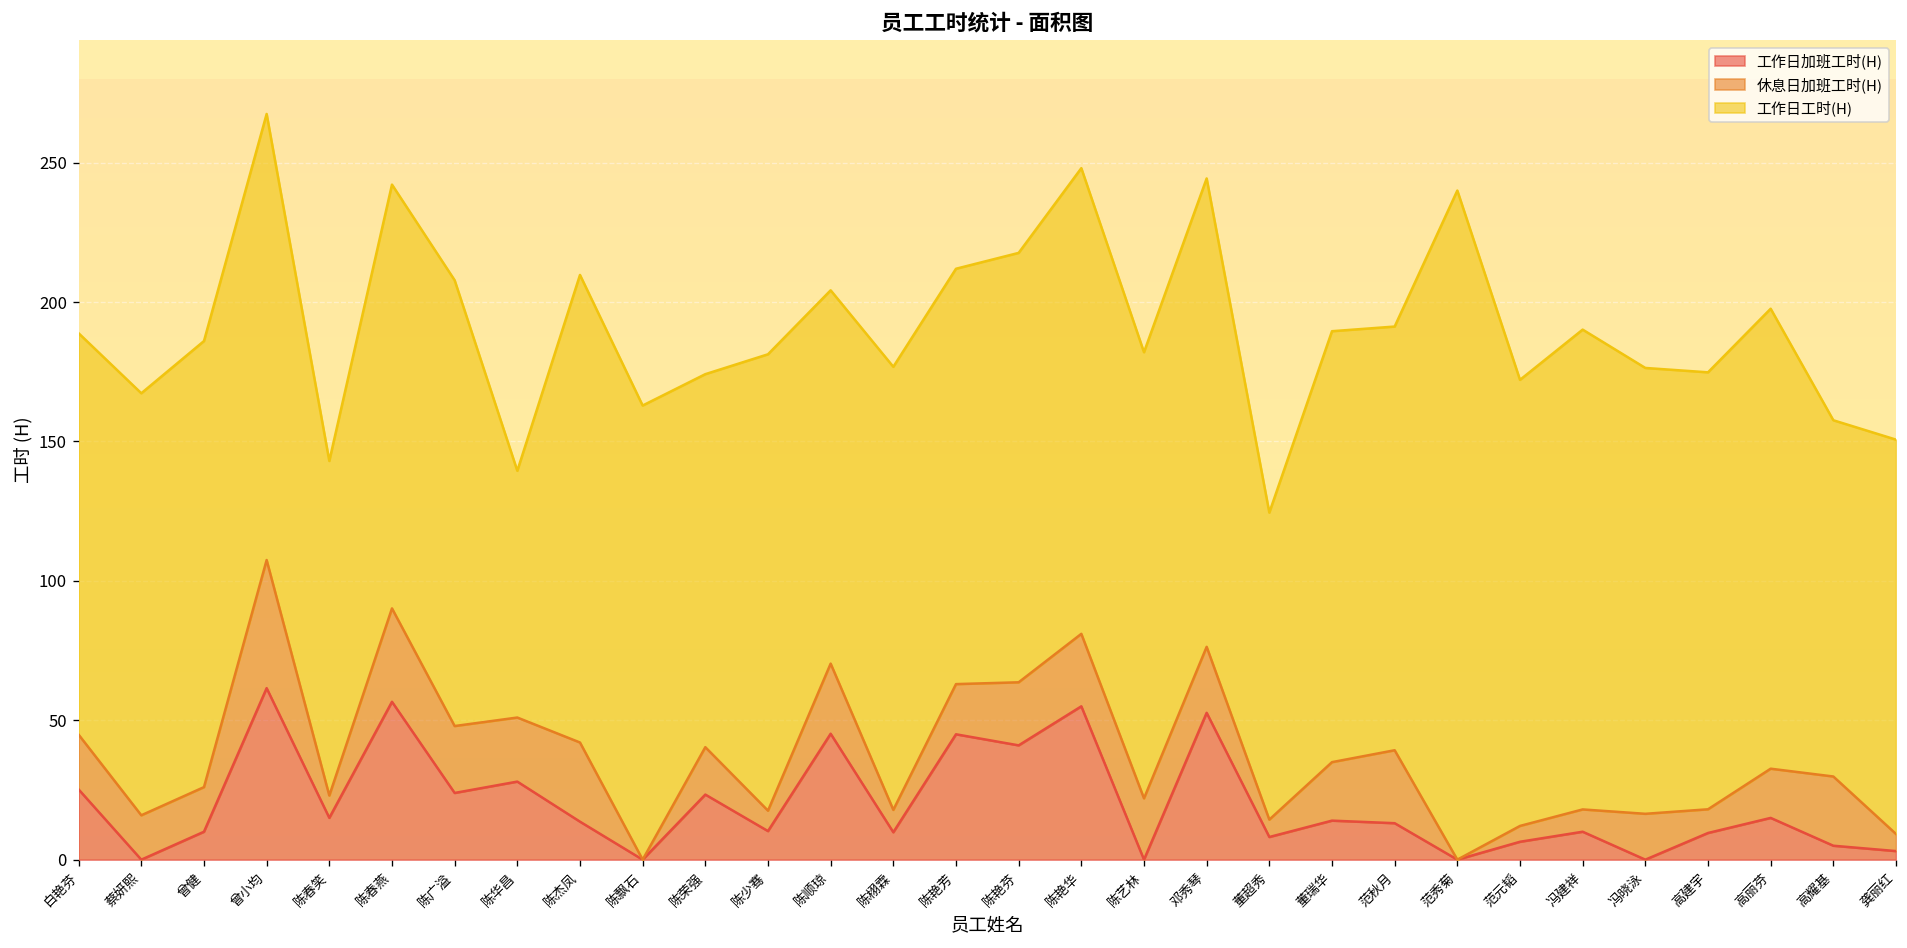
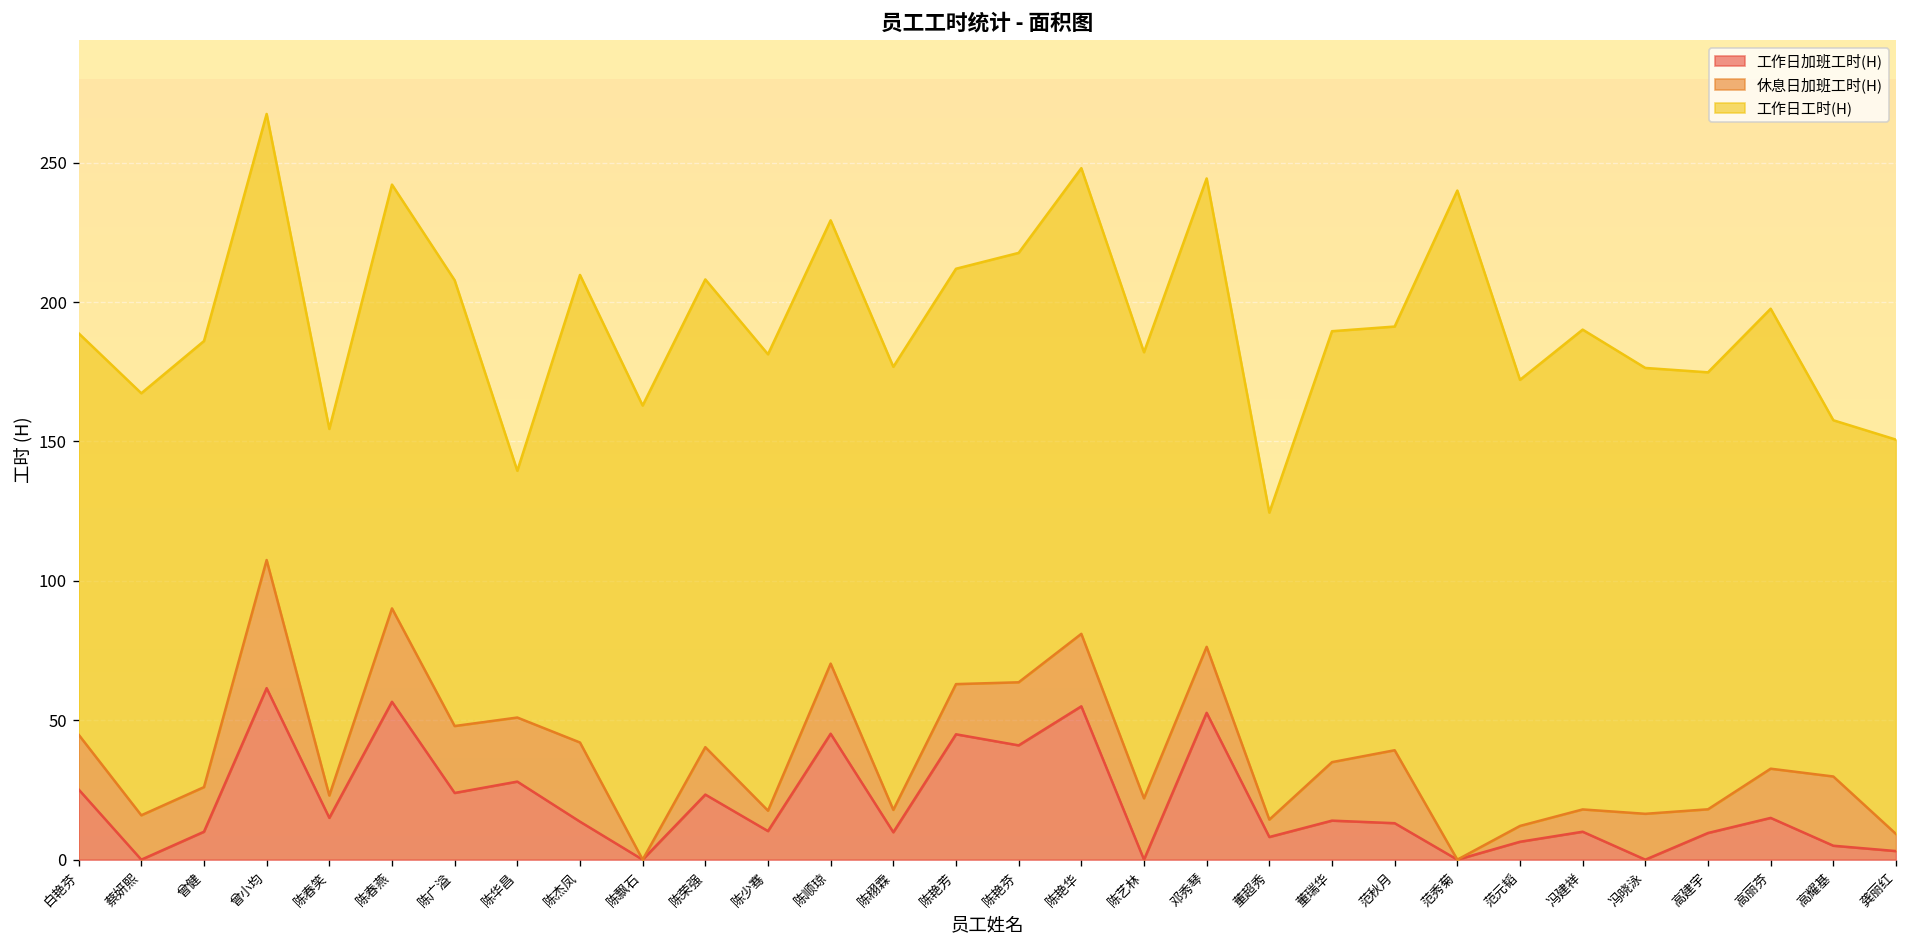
  {
    "工作日工时(H)": {
      "白艳芬": 144,
      "蔡妍熙": 151,
      "曾健": 160,
      "曾小均": 160,
-     "陈春笑": 120,
+     "陈春笑": 132,
      "陈春燕": 152,
      "陈广溢": 160,
      "陈华昌": 89,
      "陈杰凤": 168,
      "陈飘石": 163,
-     "陈荣强": 134,
+     "陈荣强": 168,
      "陈少骞": 164,
-     "陈顺琼": 134,
+     "陈顺琼": 159,
      "陈栩霖": 159,
      "陈艳芳": 149,
      "陈艳芬": 154,
      "陈艳华": 167,
      "陈艺林": 160,
      "邓秀琴": 168,
      "董超秀": 110,
      "董瑞华": 155,
      "范秋月": 152,
      "范秀菊": 240,
      "范元韬": 160,
      "冯建祥": 172,
      "冯晓泳": 160,
      "高建宇": 157,
      "高丽芬": 165,
      "高耀基": 128,
      "龚丽红": 141
    }
  }
